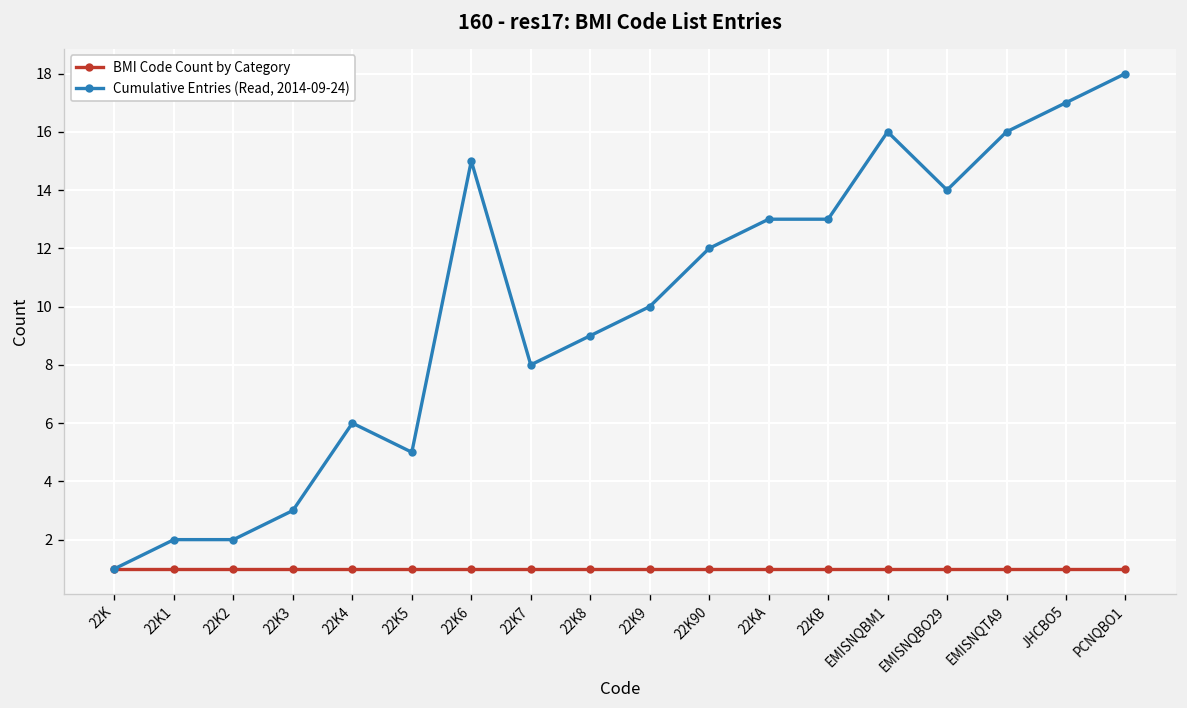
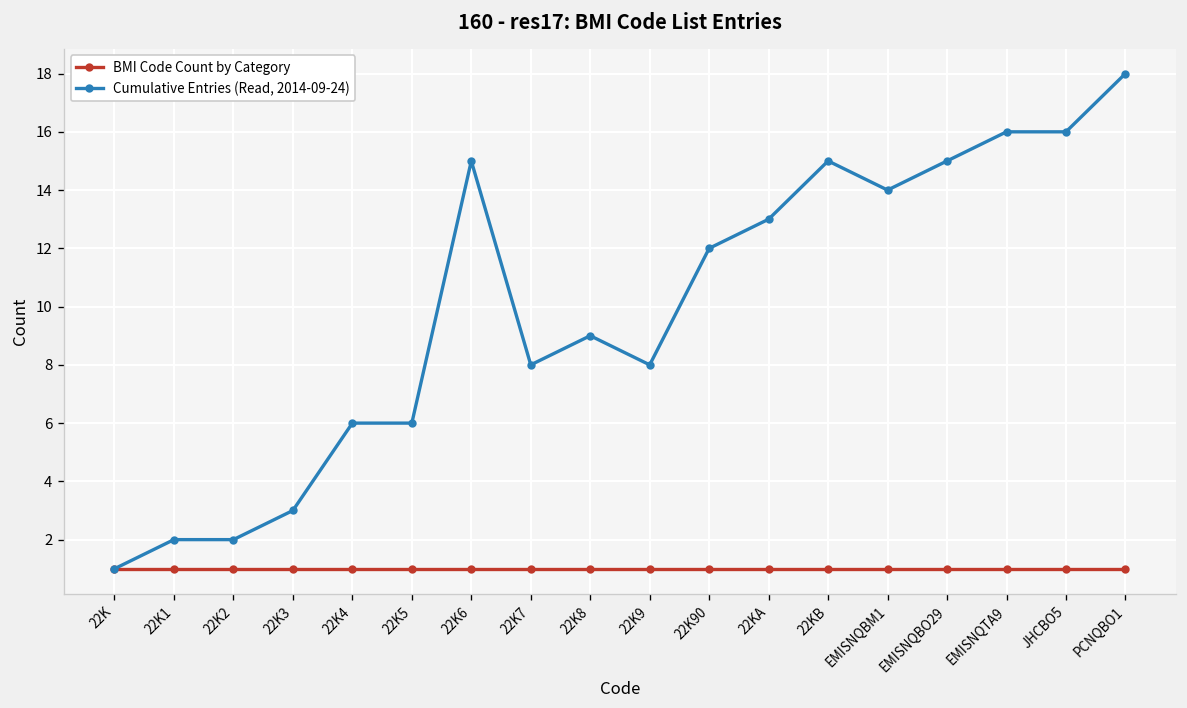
  {
    "BMI Code Count by Category": {
      "22K1": 1,
      "22K2": 1,
      "22K3": 1,
      "22K4": 1,
      "22K5": 1,
      "22K6": 1,
      "22K7": 1,
      "22K8": 1,
      "22K9": 1,
      "22K90": 1,
      "22KA": 1,
      "22KB": 1,
      "EMISNQBM1": 1,
      "EMISNQBO29": 1,
      "EMISNQTA9": 1,
      "JHCBO5": 1,
      "PCNQBO1": 1
    },
    "Cumulative Entries (Read, 2014-09-24)": {
      "22K1": 2,
      "22K2": 2,
      "22K3": 3,
      "22K4": 6,
-     "22K5": 5,
+     "22K5": 6,
      "22K6": 15,
      "22K7": 8,
      "22K8": 9,
-     "22K9": 10,
+     "22K9": 8,
      "22K90": 12,
      "22KA": 13,
-     "22KB": 13,
-     "EMISNQBM1": 16,
-     "EMISNQBO29": 14,
+     "22KB": 15,
+     "EMISNQBM1": 14,
+     "EMISNQBO29": 15,
      "EMISNQTA9": 16,
-     "JHCBO5": 17,
+     "JHCBO5": 16,
      "PCNQBO1": 18
    }
  }
